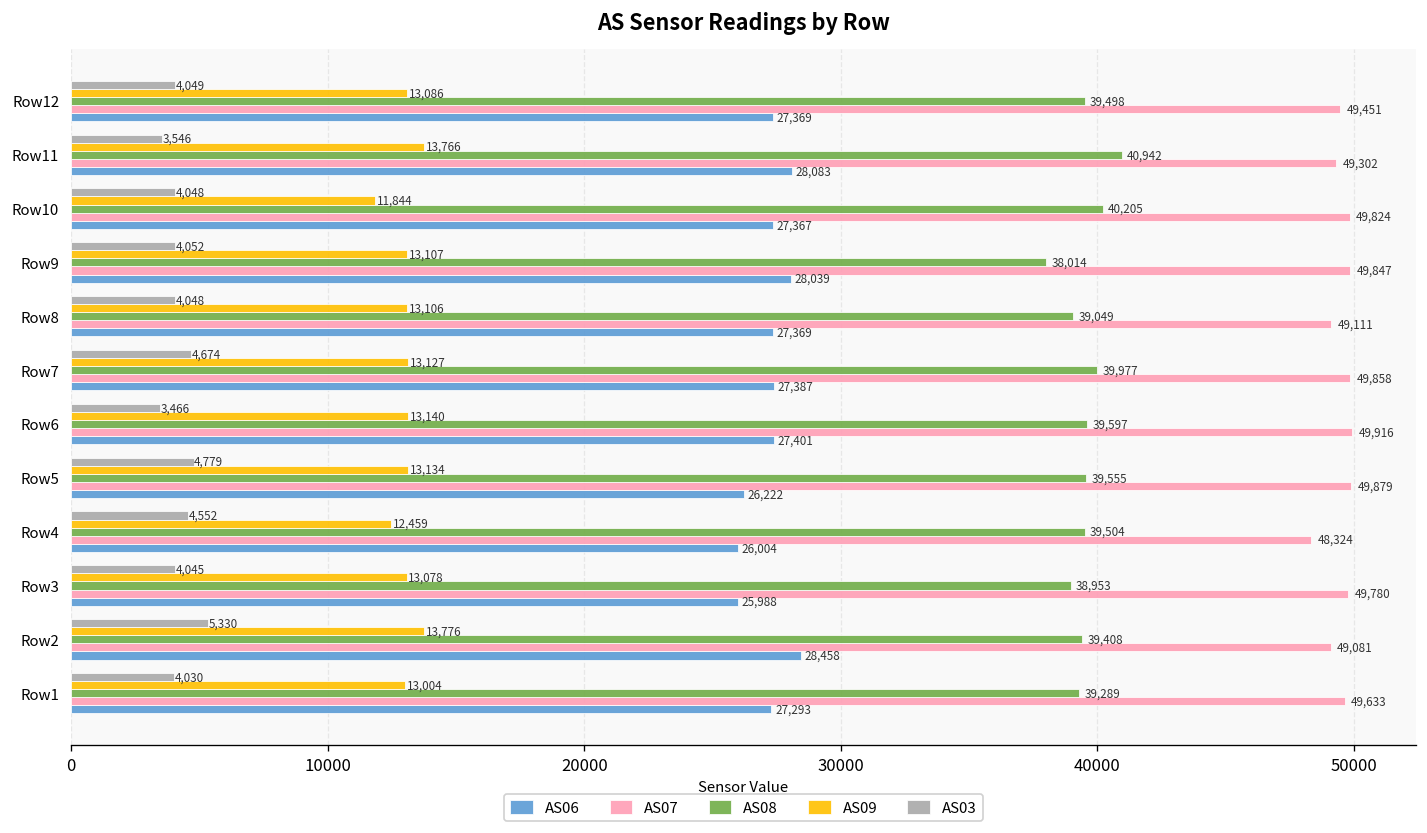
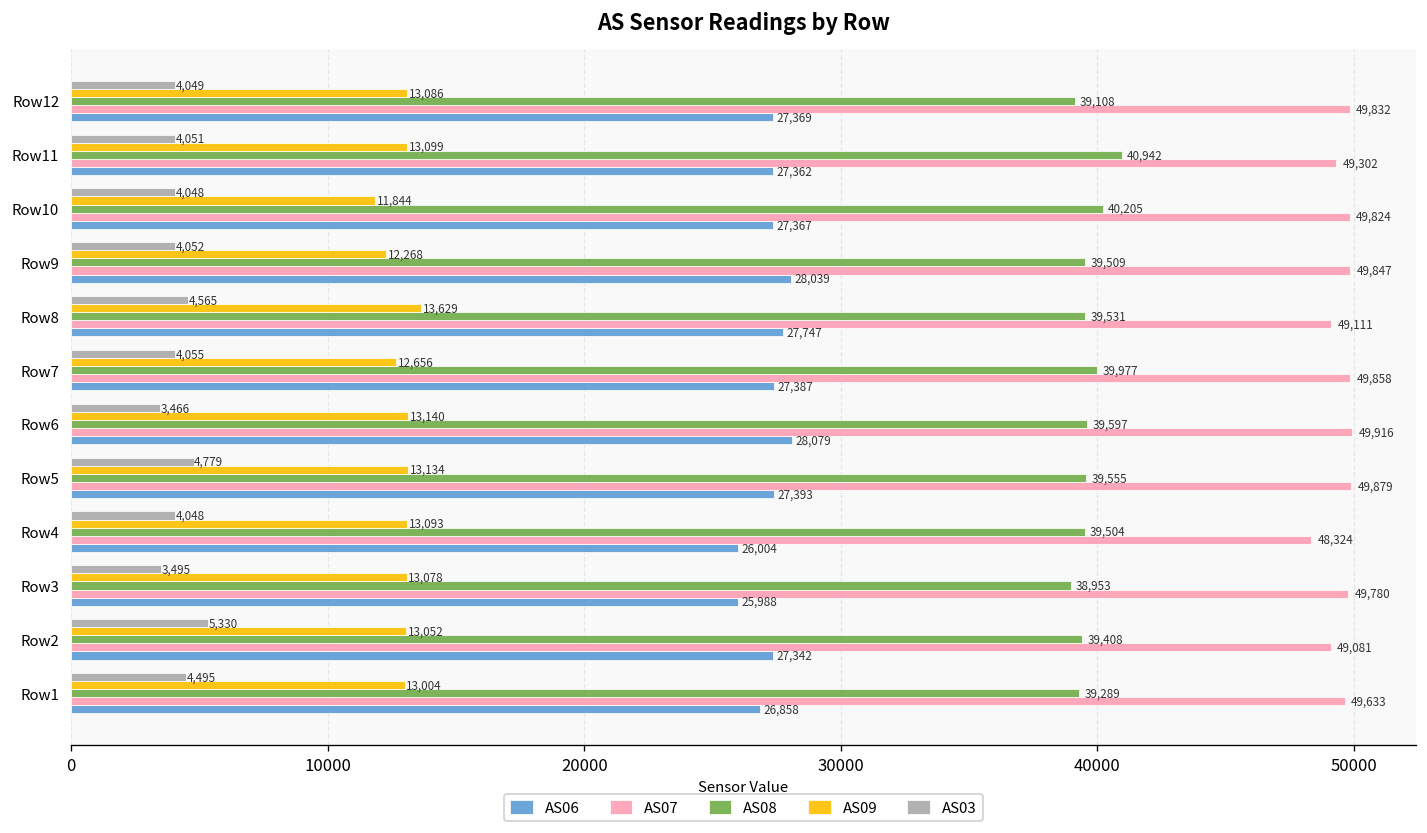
  {
    "AS06": {
      "Row12": "27,369",
-     "Row11": "28,083",
+     "Row11": "27,362",
      "Row10": "27,367",
      "Row9": "28,039",
-     "Row8": "27,369",
+     "Row8": "27,747",
      "Row7": "27,387",
-     "Row6": "27,401",
-     "Row5": "26,222",
+     "Row6": "28,079",
+     "Row5": "27,393",
      "Row4": "26,004",
      "Row3": "25,988",
-     "Row2": "28,458",
-     "Row1": "27,293"
+     "Row2": "27,342",
+     "Row1": "26,858"
    },
    "AS07": {
-     "Row12": "49,451",
+     "Row12": "49,832",
      "Row11": "49,302",
      "Row10": "49,824",
      "Row9": "49,847",
      "Row8": "49,111",
      "Row7": "49,858",
      "Row6": "49,916",
      "Row5": "49,879",
      "Row4": "48,324",
      "Row3": "49,780",
      "Row2": "49,081",
      "Row1": "49,633"
    },
    "AS08": {
-     "Row12": "39,498",
+     "Row12": "39,108",
      "Row11": "40,942",
      "Row10": "40,205",
-     "Row9": "38,014",
-     "Row8": "39,049",
+     "Row9": "39,509",
+     "Row8": "39,531",
      "Row7": "39,977",
      "Row6": "39,597",
      "Row5": "39,555",
      "Row4": "39,504",
      "Row3": "38,953",
      "Row2": "39,408",
      "Row1": "39,289"
    },
    "AS09": {
      "Row12": "13,086",
-     "Row11": "13,766",
+     "Row11": "13,099",
      "Row10": "11,844",
-     "Row9": "13,107",
-     "Row8": "13,106",
-     "Row7": "13,127",
+     "Row9": "12,268",
+     "Row8": "13,629",
+     "Row7": "12,656",
      "Row6": "13,140",
      "Row5": "13,134",
-     "Row4": "12,459",
+     "Row4": "13,093",
      "Row3": "13,078",
-     "Row2": "13,776",
+     "Row2": "13,052",
      "Row1": "13,004"
    },
    "AS03": {
      "Row12": "4,049",
-     "Row11": "3,546",
+     "Row11": "4,051",
      "Row10": "4,048",
      "Row9": "4,052",
-     "Row8": "4,048",
-     "Row7": "4,674",
+     "Row8": "4,565",
+     "Row7": "4,055",
      "Row6": "3,466",
      "Row5": "4,779",
-     "Row4": "4,552",
-     "Row3": "4,045",
+     "Row4": "4,048",
+     "Row3": "3,495",
      "Row2": "5,330",
-     "Row1": "4,030"
+     "Row1": "4,495"
    }
  }
